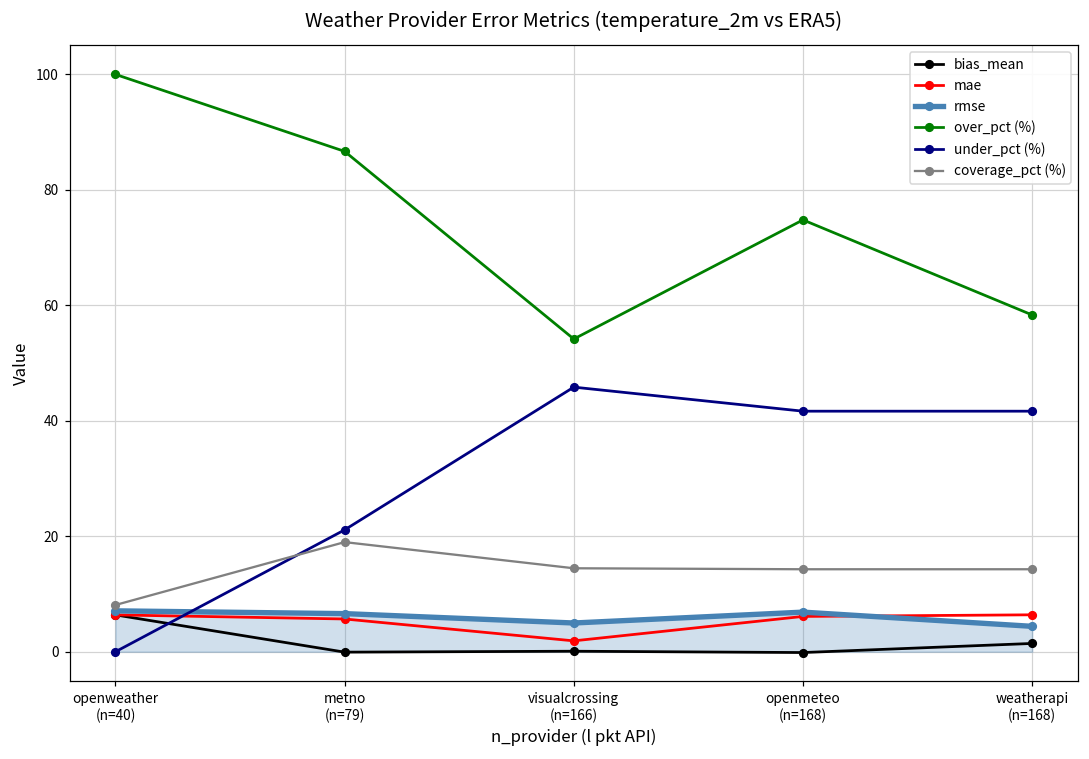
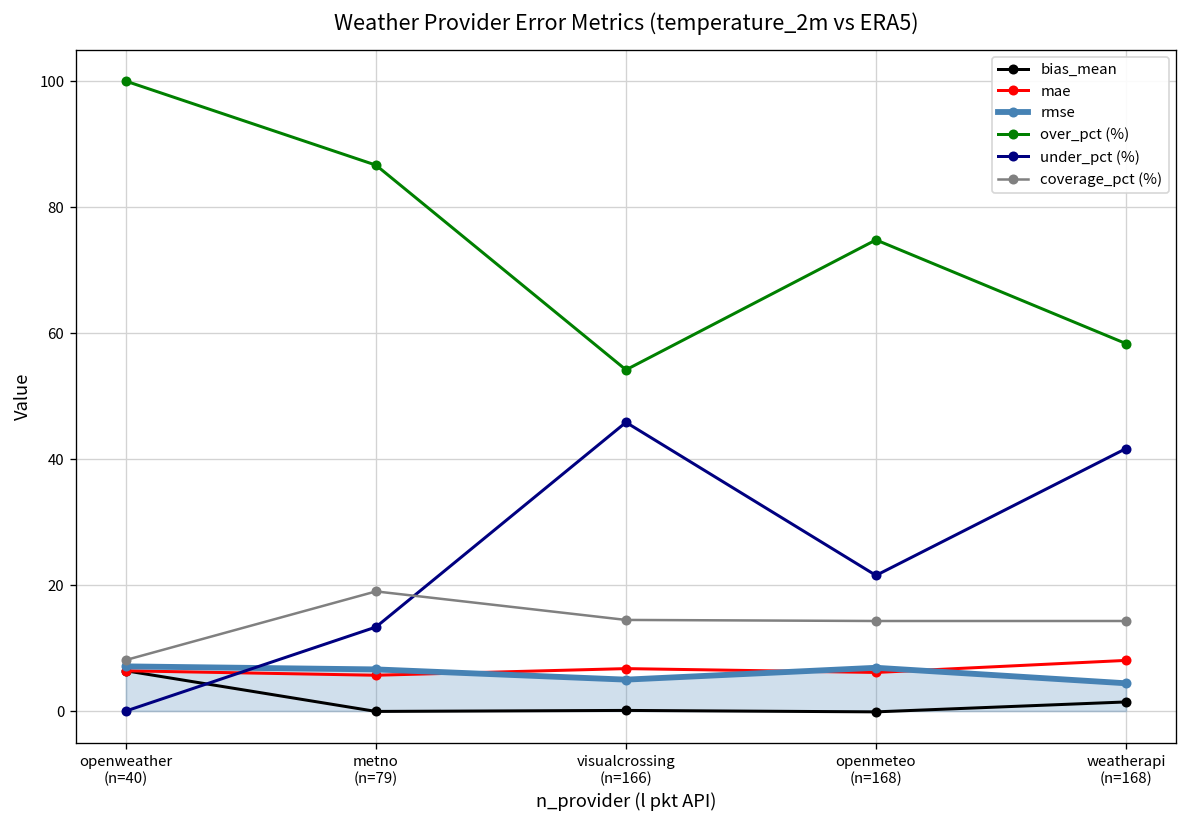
  {
    "bias_mean": {
      "metno (n=79)": 0,
      "visualcrossing (n=166)": 0,
      "openmeteo (n=168)": 0,
      "weatherapi (n=168)": 1
    },
    "mae": {
      "metno (n=79)": 6,
-     "visualcrossing (n=166)": 2,
+     "visualcrossing (n=166)": 7,
      "openmeteo (n=168)": 6,
-     "weatherapi (n=168)": 6
+     "weatherapi (n=168)": 8
    },
    "rmse": {
      "openweather (n=40)": 7,
      "metno (n=79)": 7,
      "visualcrossing (n=166)": 5,
      "openmeteo (n=168)": 7,
      "weatherapi (n=168)": 4
    },
    "over_pct (%)": {
      "openweather (n=40)": 100,
      "metno (n=79)": 87,
      "visualcrossing (n=166)": 54,
      "openmeteo (n=168)": 75,
      "weatherapi (n=168)": 58
    },
    "under_pct (%)": {
      "openweather (n=40)": 0,
-     "metno (n=79)": 21,
+     "metno (n=79)": 13,
      "visualcrossing (n=166)": 46,
-     "openmeteo (n=168)": 42,
+     "openmeteo (n=168)": 22,
      "weatherapi (n=168)": 42
    },
    "coverage_pct (%)": {
      "openweather (n=40)": 8,
      "metno (n=79)": 19,
      "visualcrossing (n=166)": 14,
      "openmeteo (n=168)": 14,
      "weatherapi (n=168)": 14
    }
  }
